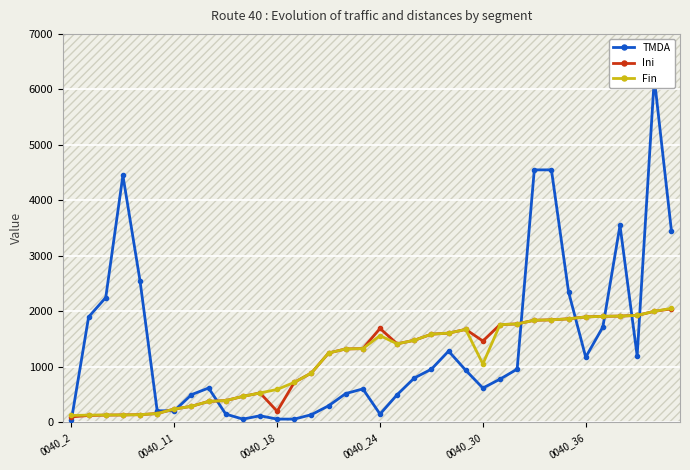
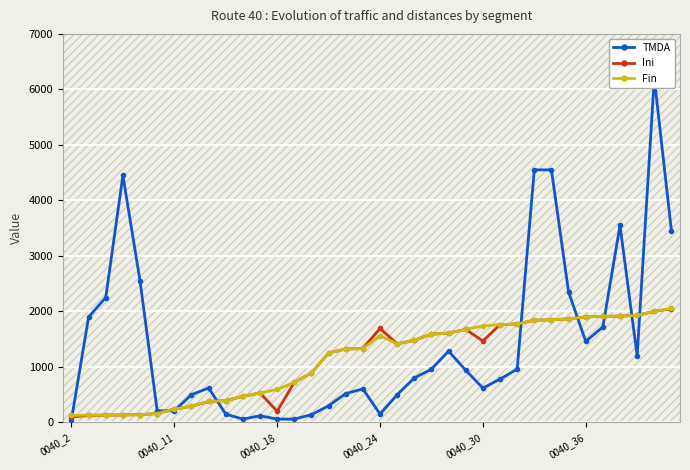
  {
    "TMDA": {
      "0040_2": 100,
      "0040_18": 100,
      "0040_24": 200,
      "0040_30": 600,
-     "0040_36": 1200
+     "0040_36": 1500
    },
    "Ini": {
      "0040_18": 200,
      "0040_24": 1700,
      "0040_30": 1500
    },
    "Fin": {
      "0040_18": 600,
      "0040_24": 1600,
-     "0040_30": 1100
+     "0040_30": 1700
    }
  }
